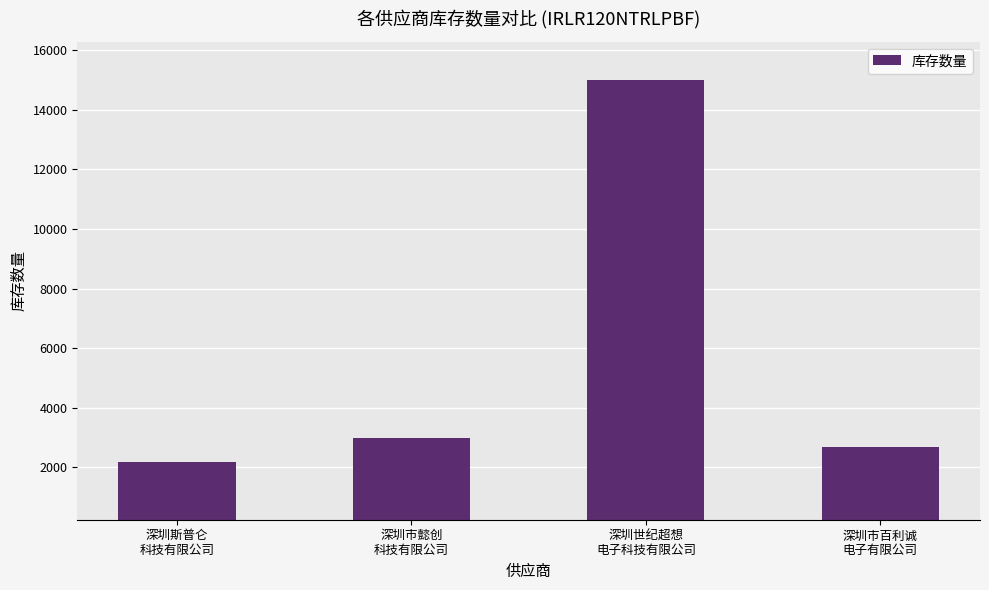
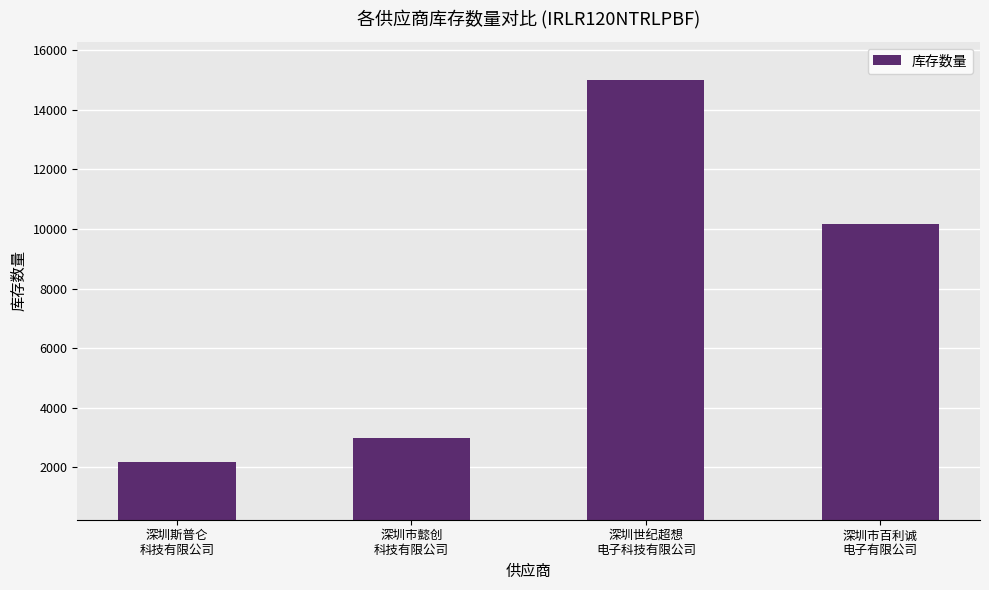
  {
    "深圳斯普仑 科技有限公司": 2200,
    "深圳市懿创 科技有限公司": 3000,
    "深圳世纪超想 电子科技有限公司": 15000,
-   "深圳市百利诚 电子有限公司": 2700
+   "深圳市百利诚 电子有限公司": 10200
  }
